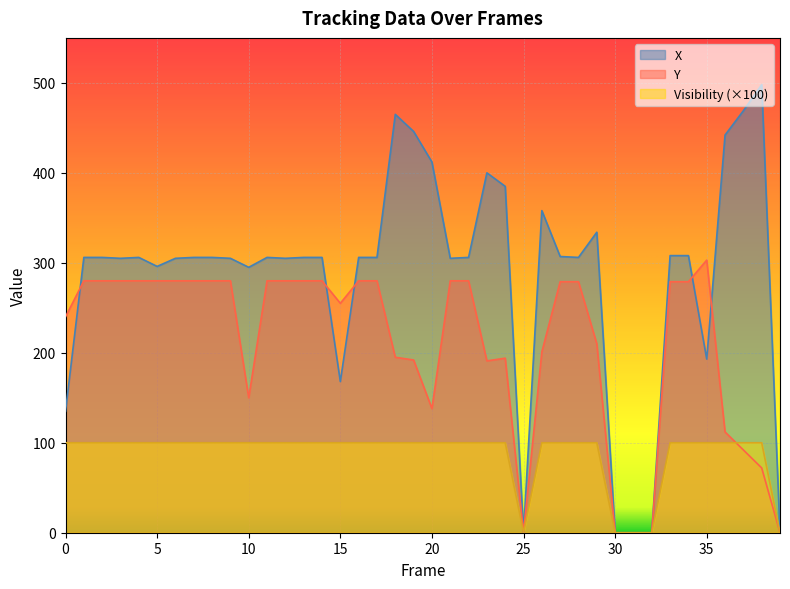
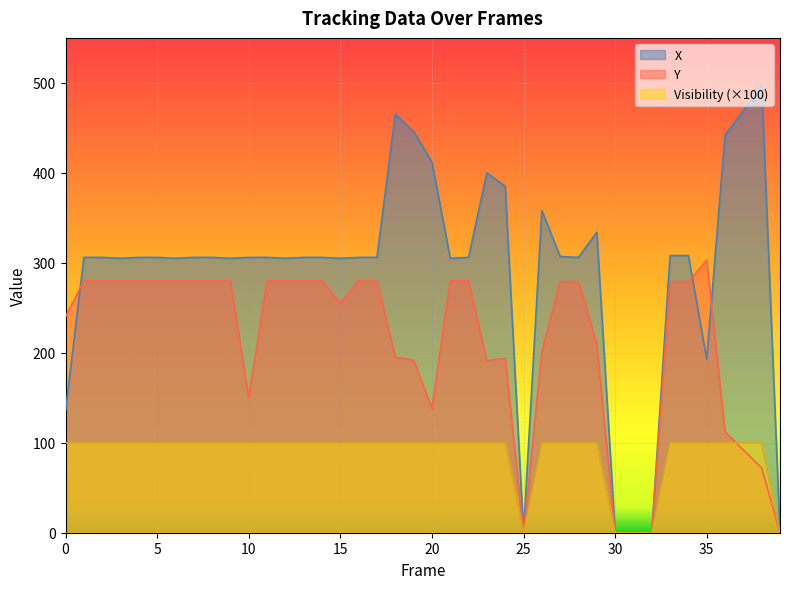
  {
    "X": {
      "0": 140,
-     "5": 300,
-     "10": 300,
-     "15": 170,
+     "5": 310,
+     "10": 310,
+     "15": 310,
      "20": 410,
      "35": 190
    },
    "Y": {
      "0": 240,
      "5": 280,
      "10": 150,
      "15": 260,
      "20": 140,
      "35": 300
    },
    "Visibility (×100)": {
      "0": 100,
      "5": 100,
      "10": 100,
      "15": 100,
      "20": 100,
      "35": 100
    }
  }
